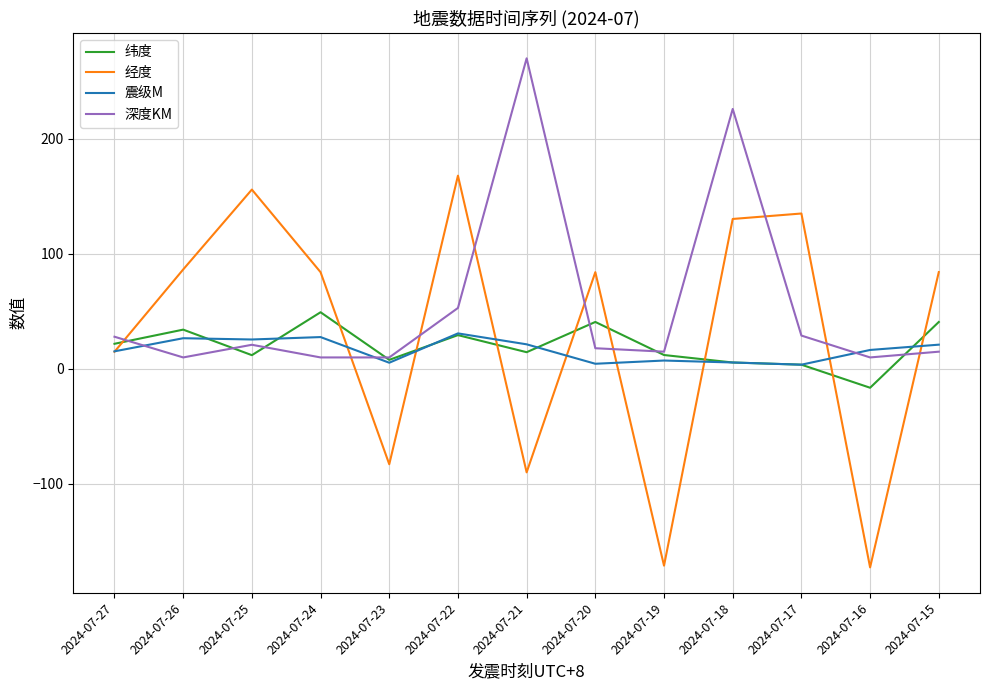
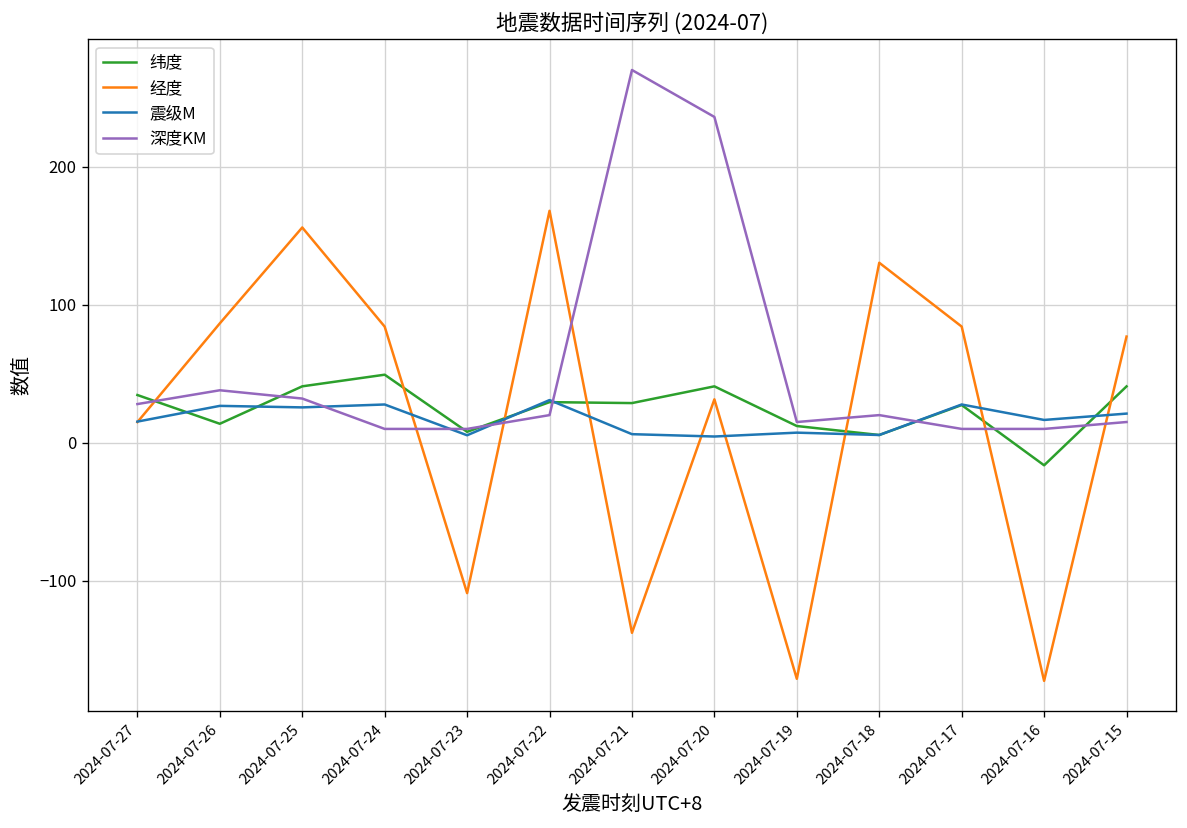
  {
    "纬度": {
-     "2024-07-27": 22,
-     "2024-07-26": 34,
-     "2024-07-25": 12,
+     "2024-07-27": 35,
+     "2024-07-26": 14,
+     "2024-07-25": 41,
      "2024-07-24": 49,
-     "2024-07-21": 15,
+     "2024-07-21": 29,
      "2024-07-20": 41,
      "2024-07-19": 12,
-     "2024-07-17": 4,
+     "2024-07-17": 27,
      "2024-07-16": -16,
      "2024-07-15": 41
    },
    "经度": {
      "2024-07-26": 86,
      "2024-07-25": 156,
      "2024-07-24": 84,
-     "2024-07-23": -83,
+     "2024-07-23": -109,
      "2024-07-22": 168,
-     "2024-07-21": -90,
-     "2024-07-20": 84,
+     "2024-07-21": -138,
+     "2024-07-20": 31,
      "2024-07-19": -171,
      "2024-07-18": 130,
-     "2024-07-17": 135,
+     "2024-07-17": 84,
      "2024-07-16": -173,
-     "2024-07-15": 84
+     "2024-07-15": 77
    },
    "震级M": {
      "2024-07-26": 27,
      "2024-07-25": 26,
      "2024-07-24": 28,
      "2024-07-23": 5,
-     "2024-07-21": 21,
+     "2024-07-21": 6,
      "2024-07-20": 5,
      "2024-07-19": 7,
-     "2024-07-17": 4,
+     "2024-07-17": 28,
      "2024-07-16": 17,
      "2024-07-15": 21
    },
    "深度KM": {
      "2024-07-27": 28,
-     "2024-07-26": 10,
-     "2024-07-25": 21,
+     "2024-07-26": 38,
+     "2024-07-25": 32,
      "2024-07-24": 10,
-     "2024-07-22": 53,
+     "2024-07-22": 20,
      "2024-07-21": 270,
-     "2024-07-20": 18,
+     "2024-07-20": 236,
      "2024-07-19": 15,
-     "2024-07-18": 226,
-     "2024-07-17": 29,
+     "2024-07-18": 20,
+     "2024-07-17": 10,
      "2024-07-16": 10,
      "2024-07-15": 15
    }
  }
